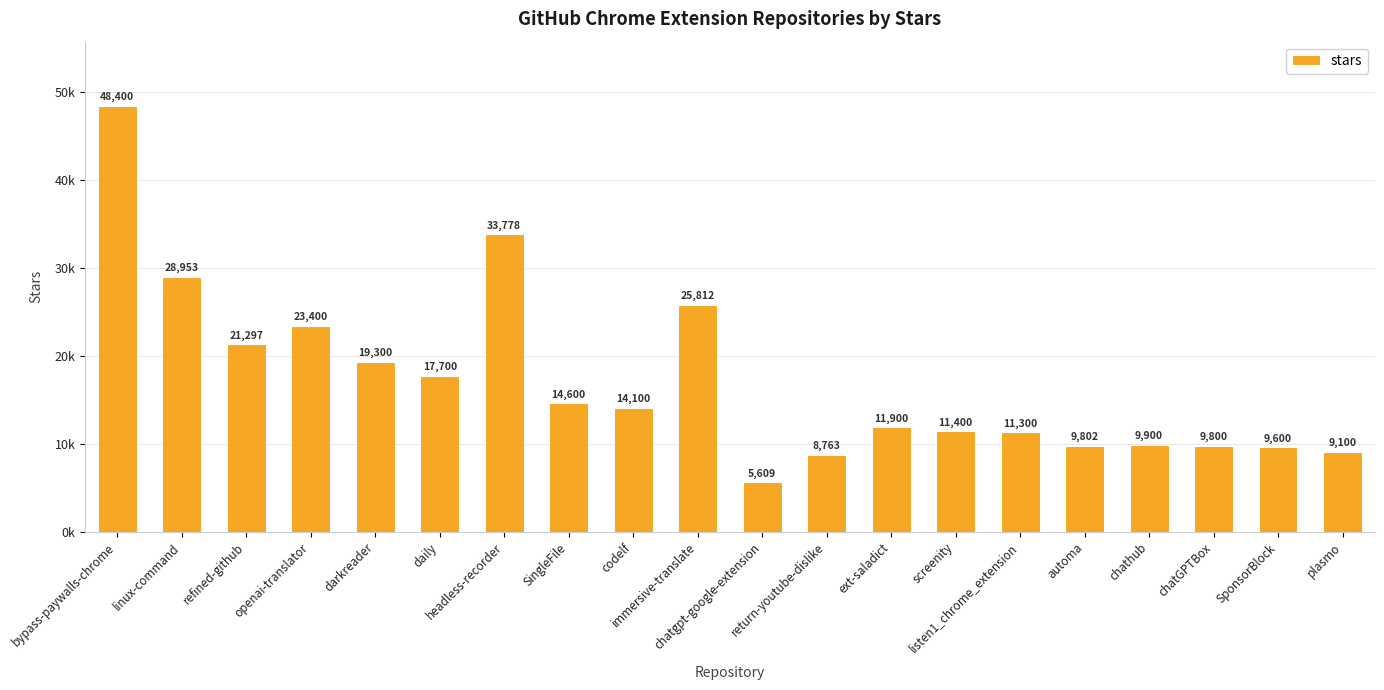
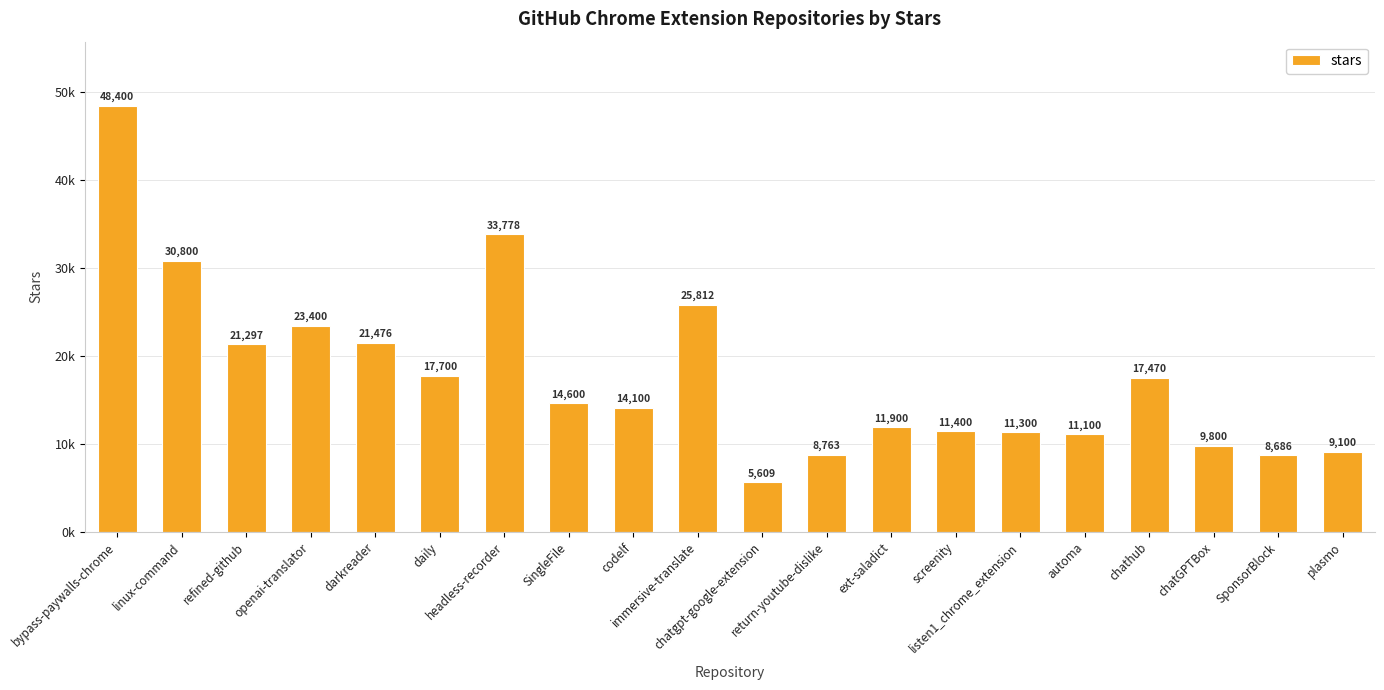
  {
    "bypass-paywalls-chrome": "48,400",
-   "linux-command": "28,953",
+   "linux-command": "30,800",
    "refined-github": "21,297",
    "openai-translator": "23,400",
-   "darkreader": "19,300",
+   "darkreader": "21,476",
    "daily": "17,700",
    "headless-recorder": "33,778",
    "SingleFile": "14,600",
    "codelf": "14,100",
    "immersive-translate": "25,812",
    "chatgpt-google-extension": "5,609",
    "return-youtube-dislike": "8,763",
    "ext-saladict": "11,900",
    "screenity": "11,400",
    "listen1_chrome_extension": "11,300",
-   "automa": "9,802",
-   "chathub": "9,900",
+   "automa": "11,100",
+   "chathub": "17,470",
    "chatGPTBox": "9,800",
-   "SponsorBlock": "9,600",
+   "SponsorBlock": "8,686",
    "plasmo": "9,100"
  }
